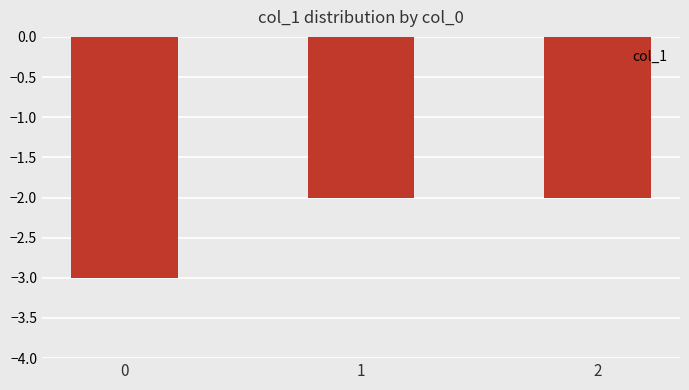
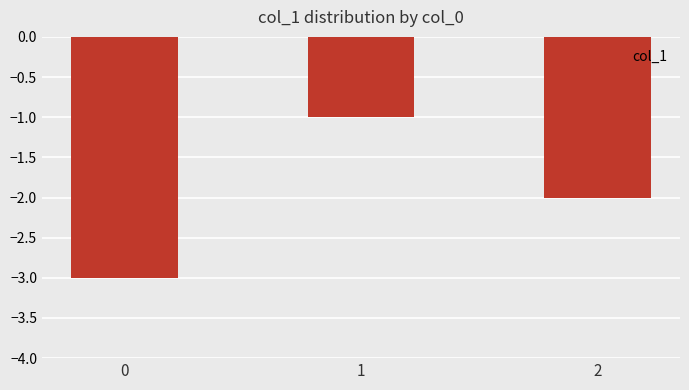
  {
    "0": -3,
-   "1": -2,
+   "1": -1,
    "2": -2
  }
